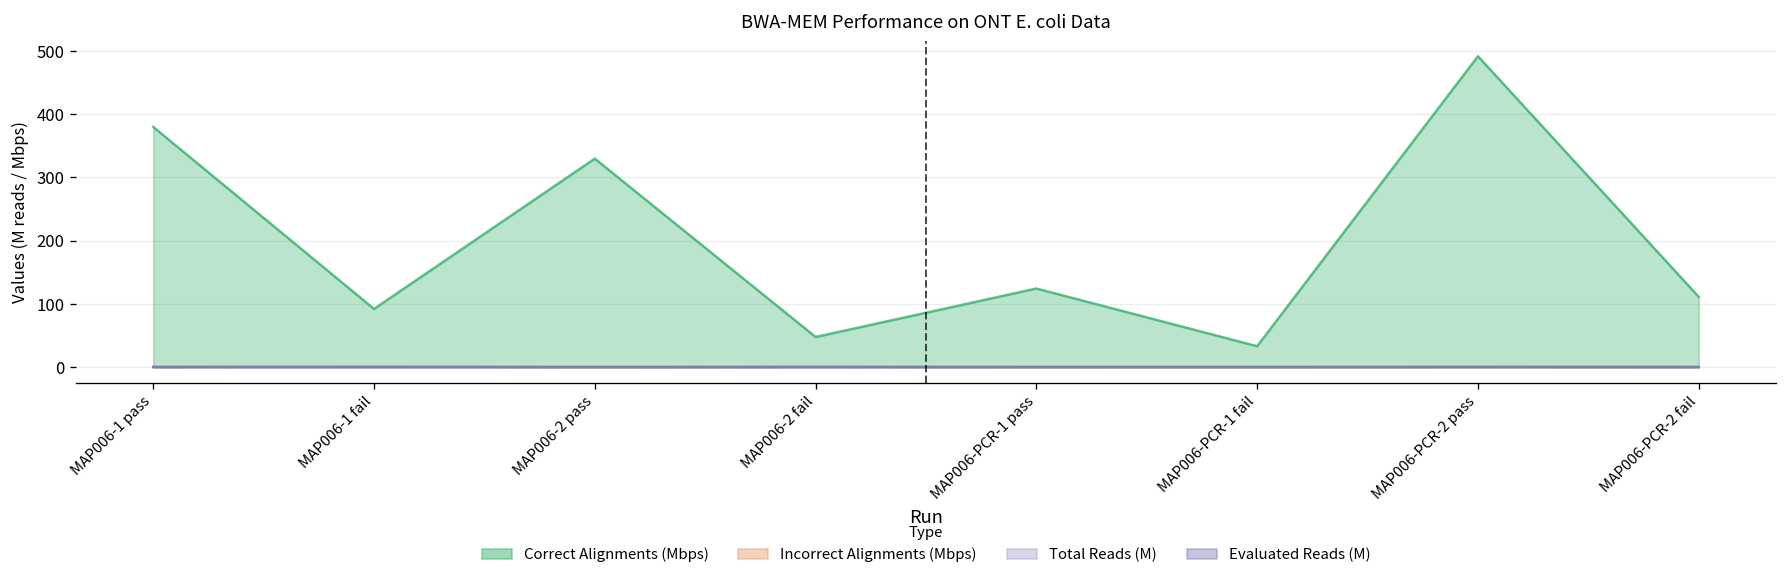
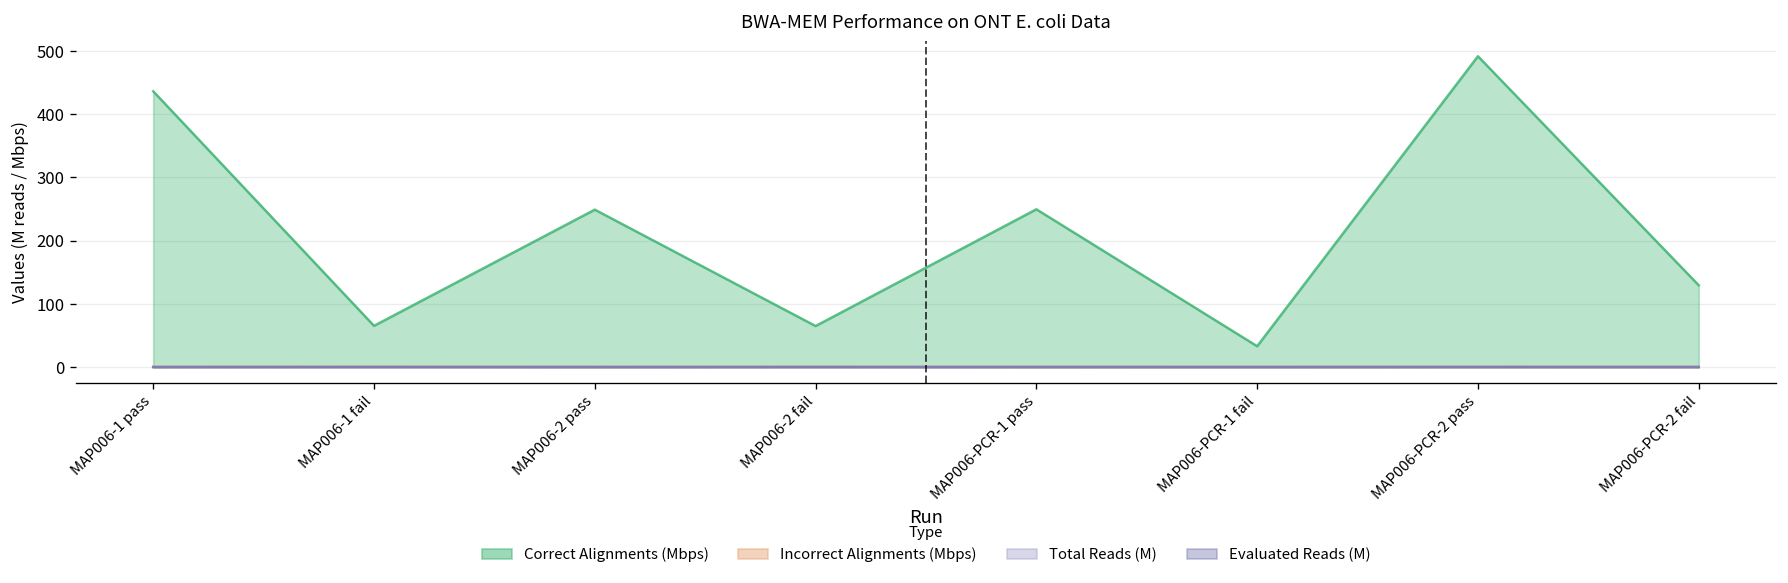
  {
    "Correct Alignments (Mbps)": {
-     "MAP006-1 pass": 380,
-     "MAP006-1 fail": 90,
-     "MAP006-2 pass": 330,
-     "MAP006-2 fail": 50,
-     "MAP006-PCR-1 pass": 120,
+     "MAP006-1 pass": 440,
+     "MAP006-1 fail": 70,
+     "MAP006-2 pass": 250,
+     "MAP006-2 fail": 60,
+     "MAP006-PCR-1 pass": 250,
      "MAP006-PCR-1 fail": 30,
      "MAP006-PCR-2 pass": 490,
-     "MAP006-PCR-2 fail": 110
+     "MAP006-PCR-2 fail": 130
    },
    "Evaluated Reads (M)": {
      "MAP006-1 pass": 0,
      "MAP006-1 fail": 0,
      "MAP006-2 pass": 0,
      "MAP006-2 fail": 0,
      "MAP006-PCR-1 pass": 0,
      "MAP006-PCR-1 fail": 0,
      "MAP006-PCR-2 pass": 0,
      "MAP006-PCR-2 fail": 0
    }
  }
